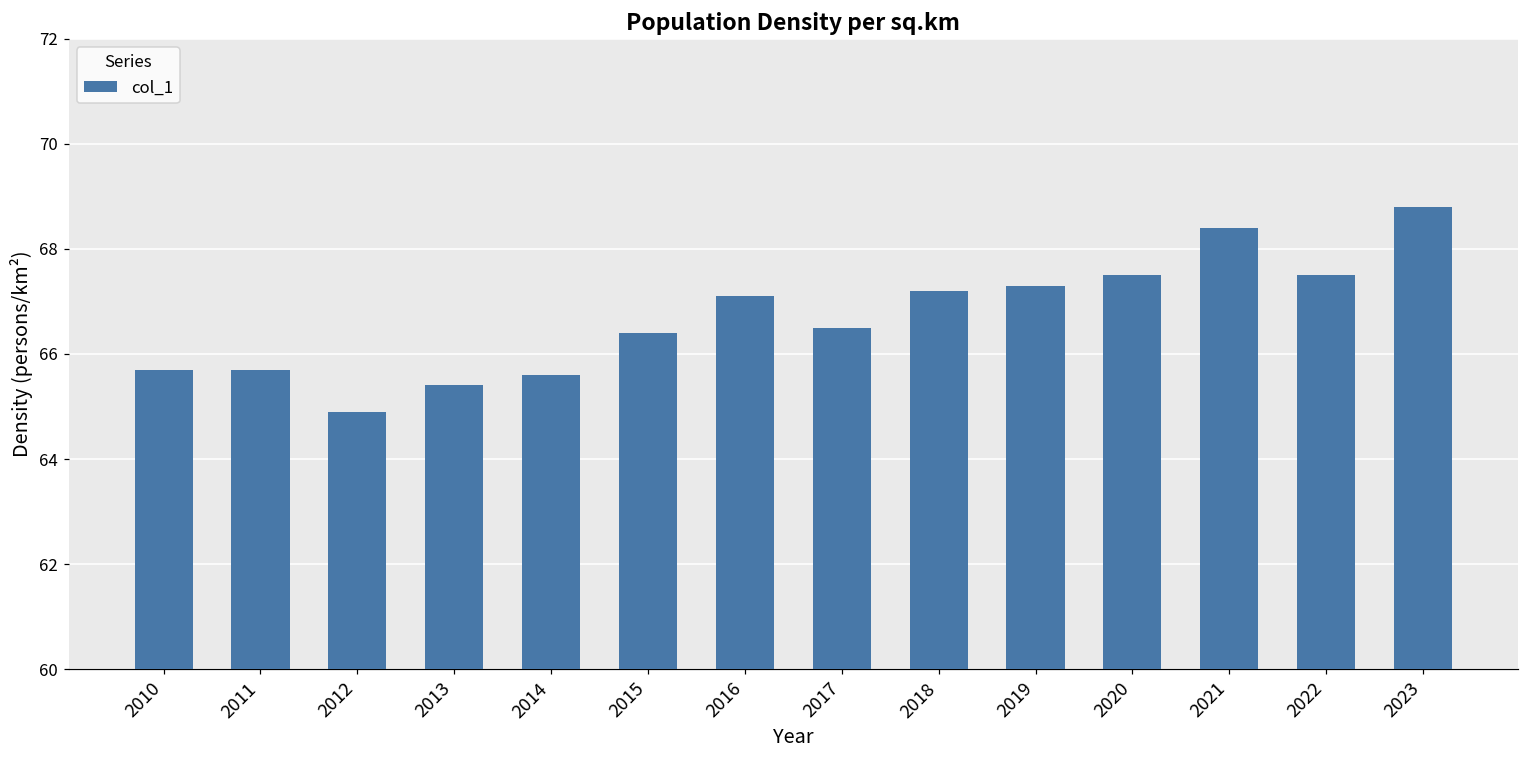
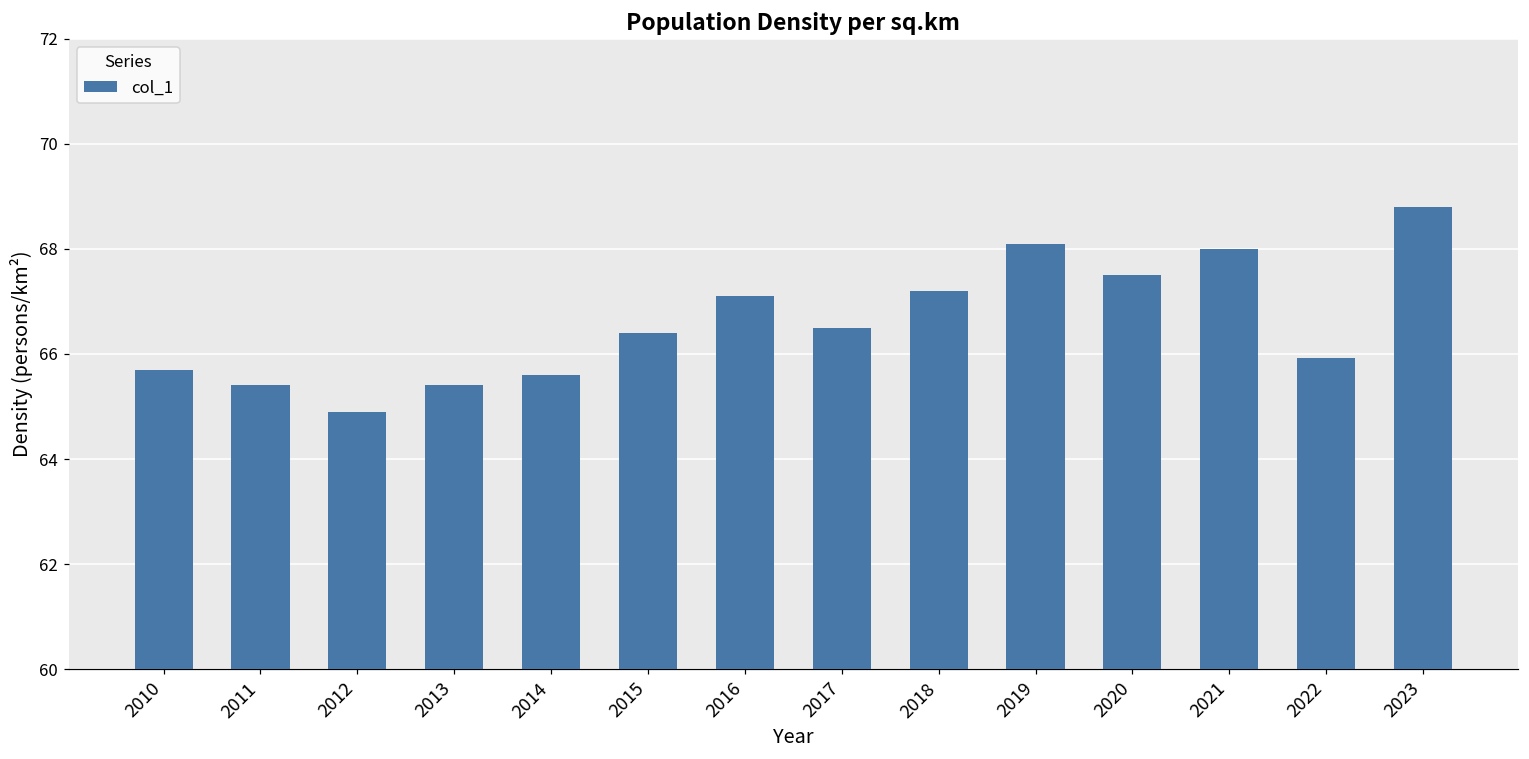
  {
    "2010": 65.7,
-   "2011": 65.7,
+   "2011": 65.4,
    "2012": 64.9,
    "2013": 65.4,
    "2014": 65.6,
    "2015": 66.4,
    "2016": 67.1,
    "2017": 66.5,
    "2018": 67.2,
-   "2019": 67.3,
+   "2019": 68.1,
    "2020": 67.5,
-   "2021": 68.4,
-   "2022": 67.5,
+   "2021": 68.0,
+   "2022": 65.9,
    "2023": 68.8
  }
